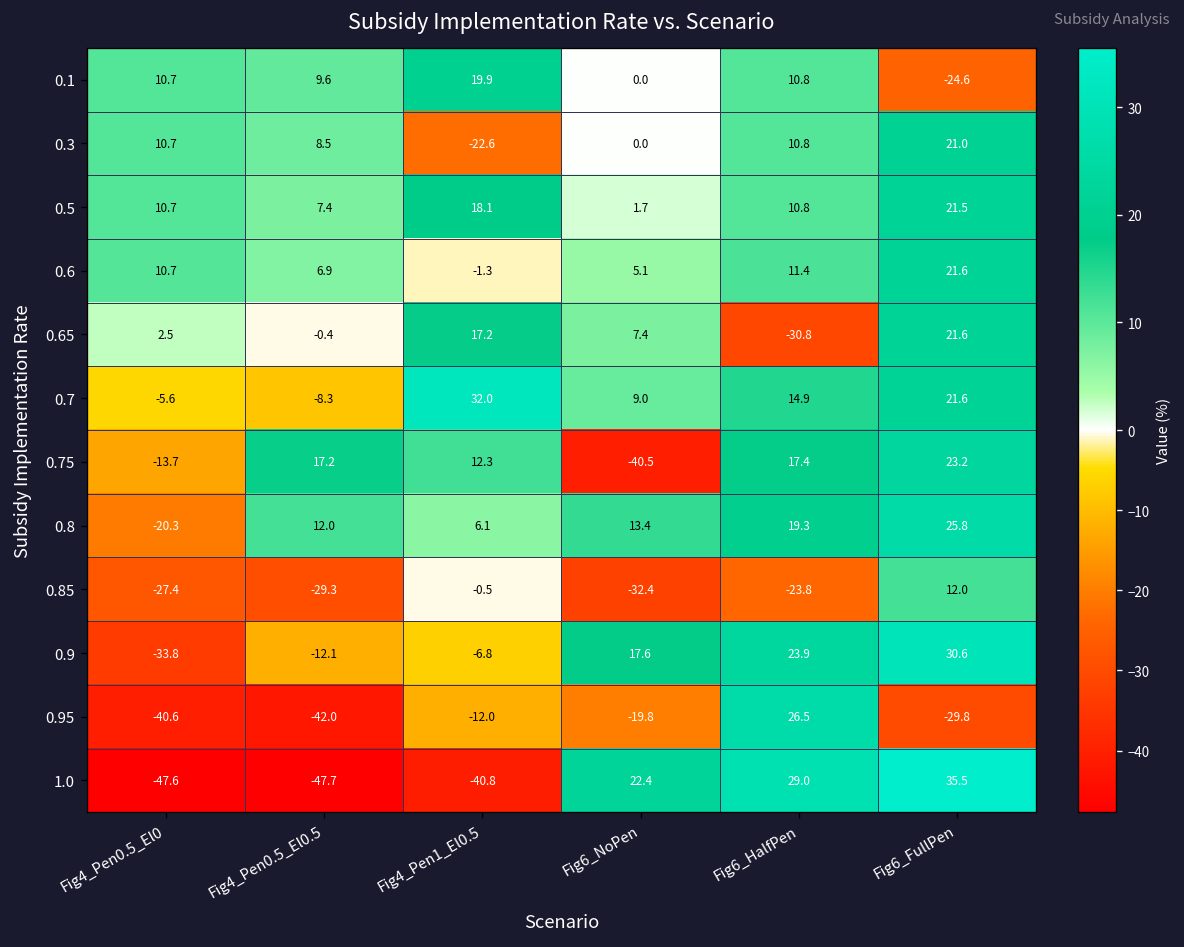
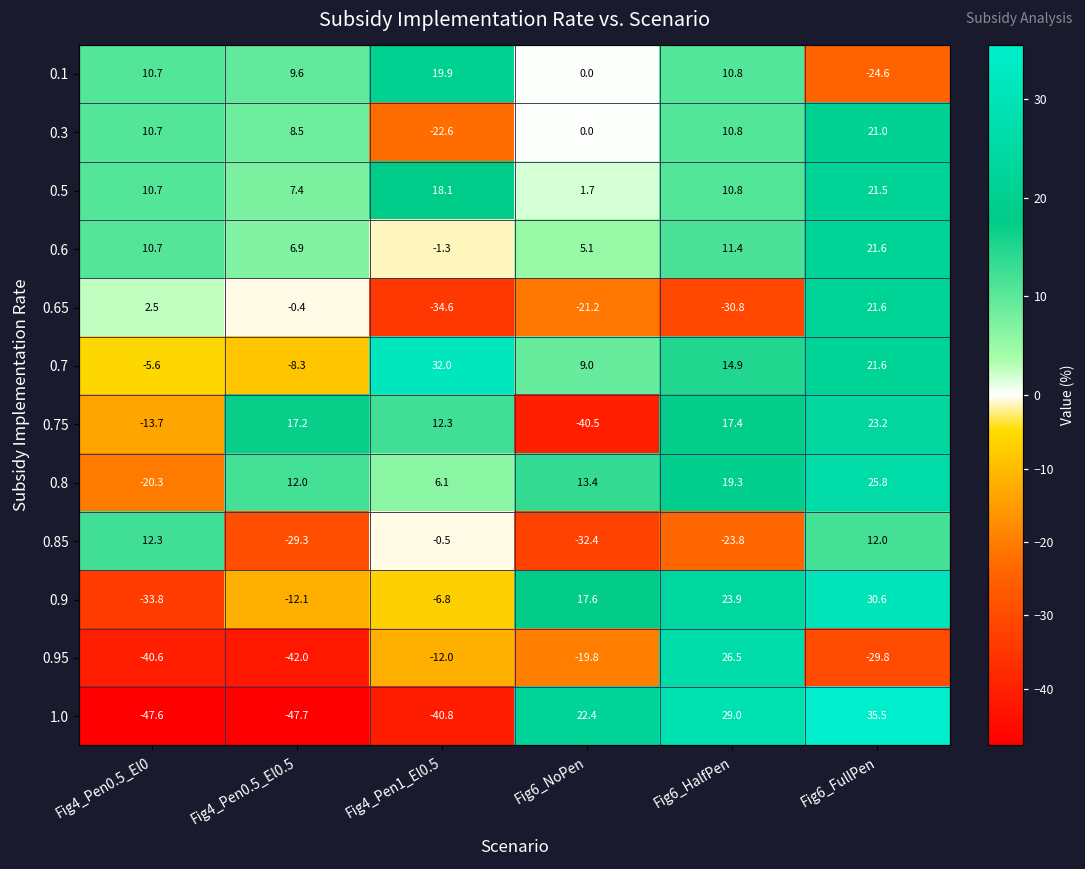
  {
    "0.1": {
      "Fig4_Pen0.5_El0": 10.7,
      "Fig4_Pen0.5_El0.5": 9.6,
      "Fig4_Pen1_El0.5": 19.9,
      "Fig6_NoPen": 0.0,
      "Fig6_HalfPen": 10.8,
      "Fig6_FullPen": -24.6
    },
    "0.3": {
      "Fig4_Pen0.5_El0": 10.7,
      "Fig4_Pen0.5_El0.5": 8.5,
      "Fig4_Pen1_El0.5": -22.6,
      "Fig6_NoPen": 0.0,
      "Fig6_HalfPen": 10.8,
      "Fig6_FullPen": 21.0
    },
    "0.5": {
      "Fig4_Pen0.5_El0": 10.7,
      "Fig4_Pen0.5_El0.5": 7.4,
      "Fig4_Pen1_El0.5": 18.1,
      "Fig6_NoPen": 1.7,
      "Fig6_HalfPen": 10.8,
      "Fig6_FullPen": 21.5
    },
    "0.6": {
      "Fig4_Pen0.5_El0": 10.7,
      "Fig4_Pen0.5_El0.5": 6.9,
      "Fig4_Pen1_El0.5": -1.3,
      "Fig6_NoPen": 5.1,
      "Fig6_HalfPen": 11.4,
      "Fig6_FullPen": 21.6
    },
    "0.65": {
      "Fig4_Pen0.5_El0": 2.5,
      "Fig4_Pen0.5_El0.5": -0.4,
-     "Fig4_Pen1_El0.5": 17.2,
-     "Fig6_NoPen": 7.4,
+     "Fig4_Pen1_El0.5": -34.6,
+     "Fig6_NoPen": -21.2,
      "Fig6_HalfPen": -30.8,
      "Fig6_FullPen": 21.6
    },
    "0.7": {
      "Fig4_Pen0.5_El0": -5.6,
      "Fig4_Pen0.5_El0.5": -8.3,
      "Fig4_Pen1_El0.5": 32.0,
      "Fig6_NoPen": 9.0,
      "Fig6_HalfPen": 14.9,
      "Fig6_FullPen": 21.6
    },
    "0.75": {
      "Fig4_Pen0.5_El0": -13.7,
      "Fig4_Pen0.5_El0.5": 17.2,
      "Fig4_Pen1_El0.5": 12.3,
      "Fig6_NoPen": -40.5,
      "Fig6_HalfPen": 17.4,
      "Fig6_FullPen": 23.2
    },
    "0.8": {
      "Fig4_Pen0.5_El0": -20.3,
      "Fig4_Pen0.5_El0.5": 12.0,
      "Fig4_Pen1_El0.5": 6.1,
      "Fig6_NoPen": 13.4,
      "Fig6_HalfPen": 19.3,
      "Fig6_FullPen": 25.8
    },
    "0.85": {
-     "Fig4_Pen0.5_El0": -27.4,
+     "Fig4_Pen0.5_El0": 12.3,
      "Fig4_Pen0.5_El0.5": -29.3,
      "Fig4_Pen1_El0.5": -0.5,
      "Fig6_NoPen": -32.4,
      "Fig6_HalfPen": -23.8,
      "Fig6_FullPen": 12.0
    },
    "0.9": {
      "Fig4_Pen0.5_El0": -33.8,
      "Fig4_Pen0.5_El0.5": -12.1,
      "Fig4_Pen1_El0.5": -6.8,
      "Fig6_NoPen": 17.6,
      "Fig6_HalfPen": 23.9,
      "Fig6_FullPen": 30.6
    },
    "0.95": {
      "Fig4_Pen0.5_El0": -40.6,
      "Fig4_Pen0.5_El0.5": -42.0,
      "Fig4_Pen1_El0.5": -12.0,
      "Fig6_NoPen": -19.8,
      "Fig6_HalfPen": 26.5,
      "Fig6_FullPen": -29.8
    },
    "1.0": {
      "Fig4_Pen0.5_El0": -47.6,
      "Fig4_Pen0.5_El0.5": -47.7,
      "Fig4_Pen1_El0.5": -40.8,
      "Fig6_NoPen": 22.4,
      "Fig6_HalfPen": 29.0,
      "Fig6_FullPen": 35.5
    }
  }
